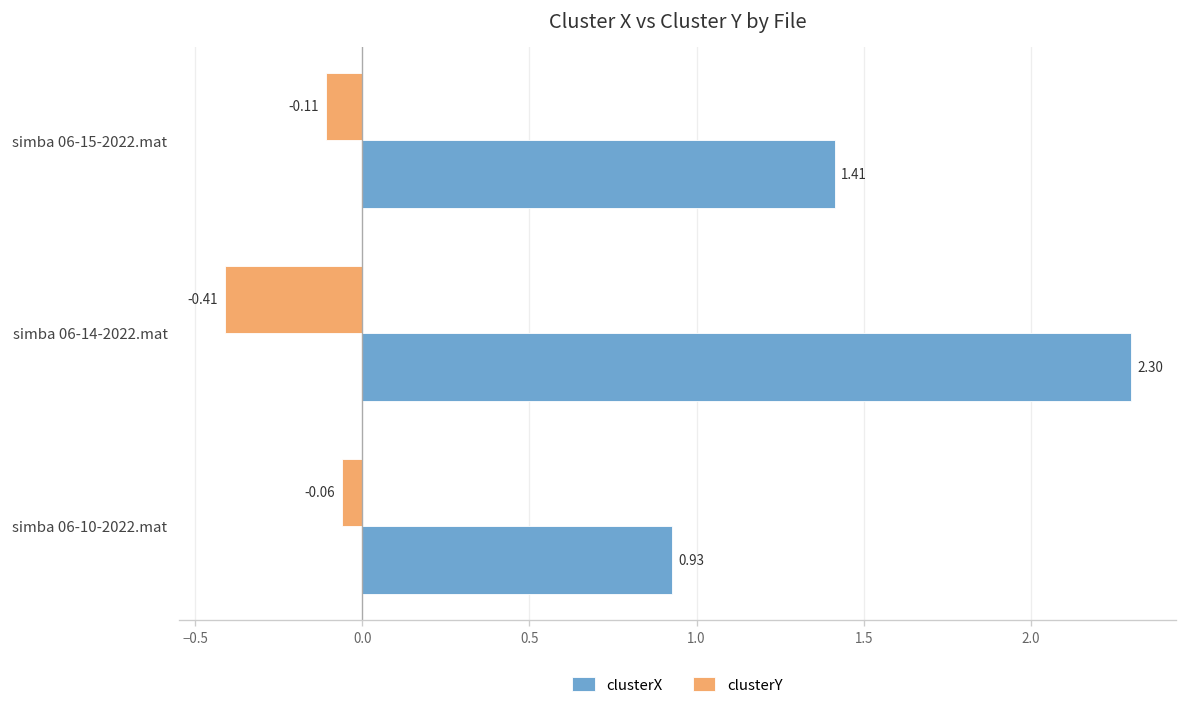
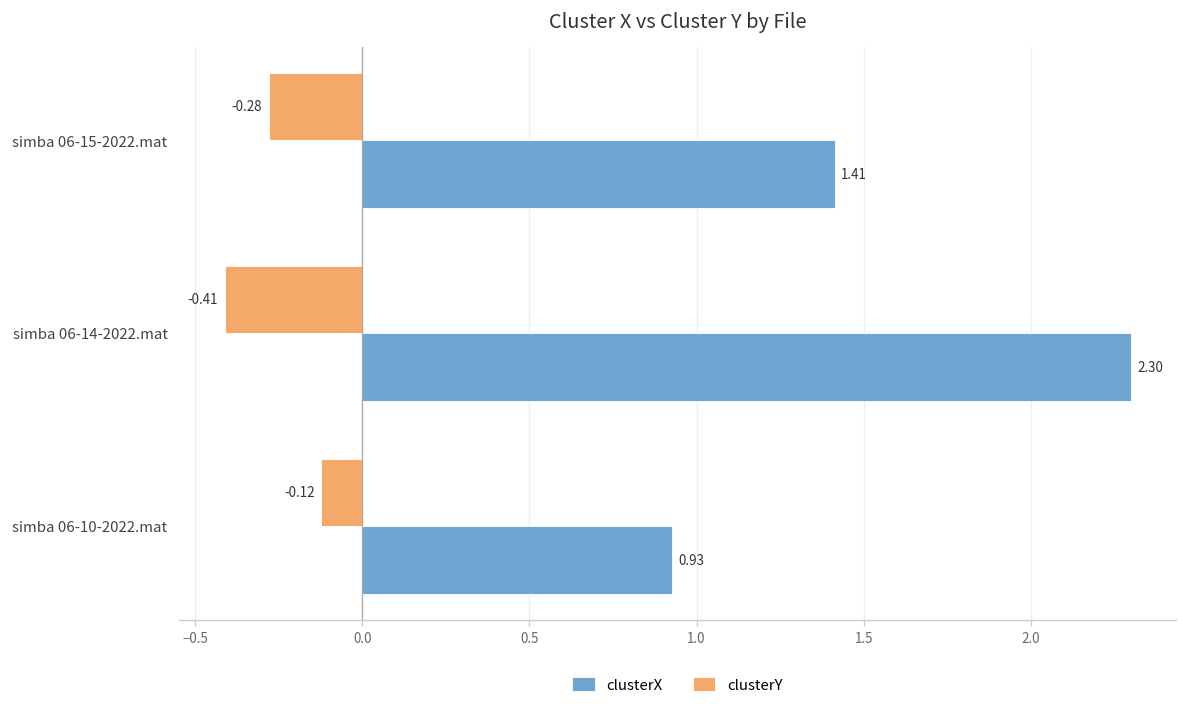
  {
    "clusterX": {
      "simba 06-15-2022.mat": 1.41,
      "simba 06-14-2022.mat": 2.30,
      "simba 06-10-2022.mat": 0.93
    },
    "clusterY": {
-     "simba 06-15-2022.mat": -0.11,
+     "simba 06-15-2022.mat": -0.28,
      "simba 06-14-2022.mat": -0.41,
-     "simba 06-10-2022.mat": -0.06
+     "simba 06-10-2022.mat": -0.12
    }
  }
